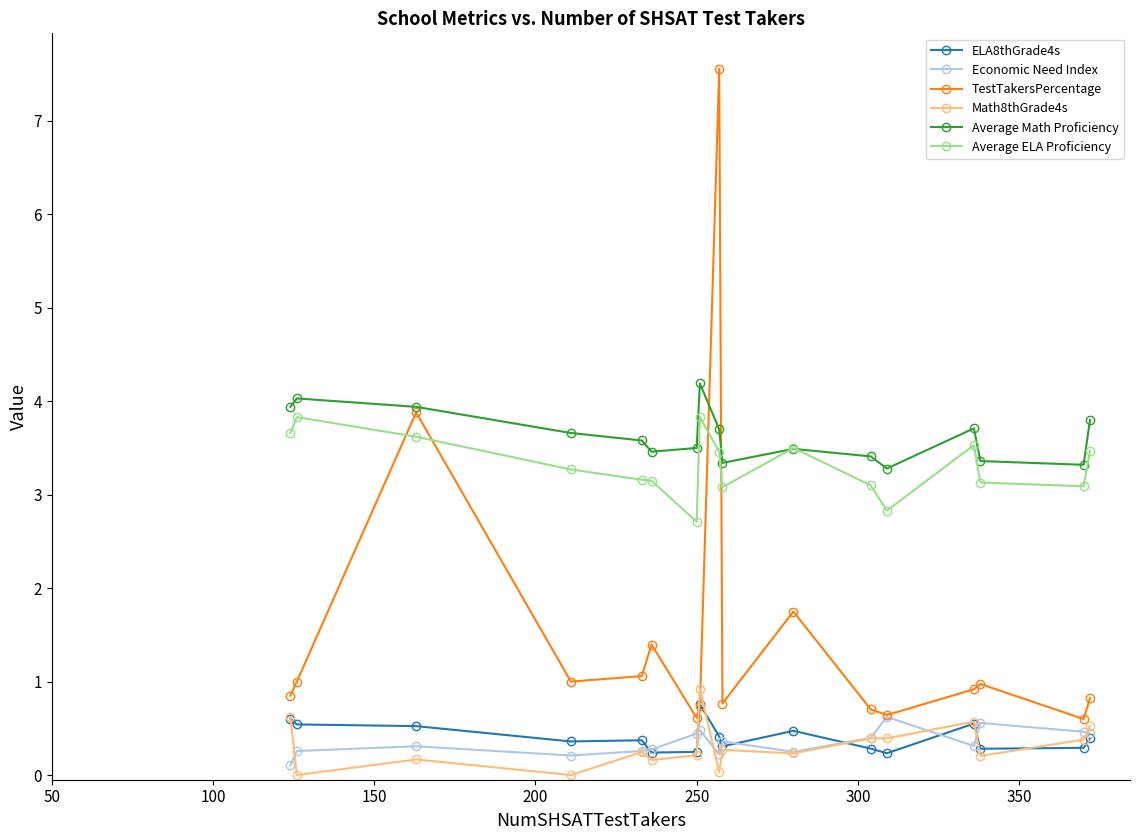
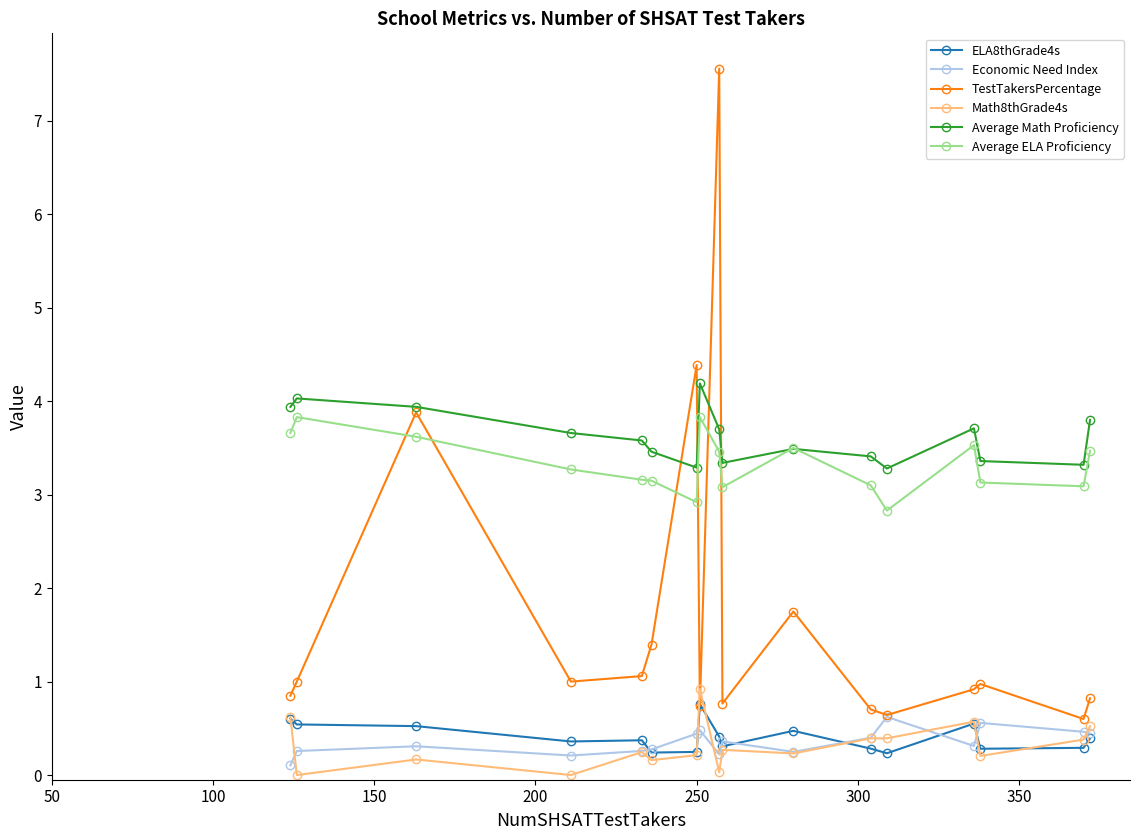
  {
    "ELA8thGrade4s": {
      "250": 0.2
    },
    "Economic Need Index": {
      "250": 0.4
    },
    "TestTakersPercentage": {
-     "250": 0.6
+     "250": 4.4
    },
    "Math8thGrade4s": {
      "250": 0.2
    },
    "Average Math Proficiency": {
-     "250": 3.5
+     "250": 3.3
    },
    "Average ELA Proficiency": {
-     "250": 2.7
+     "250": 2.9
    }
  }
